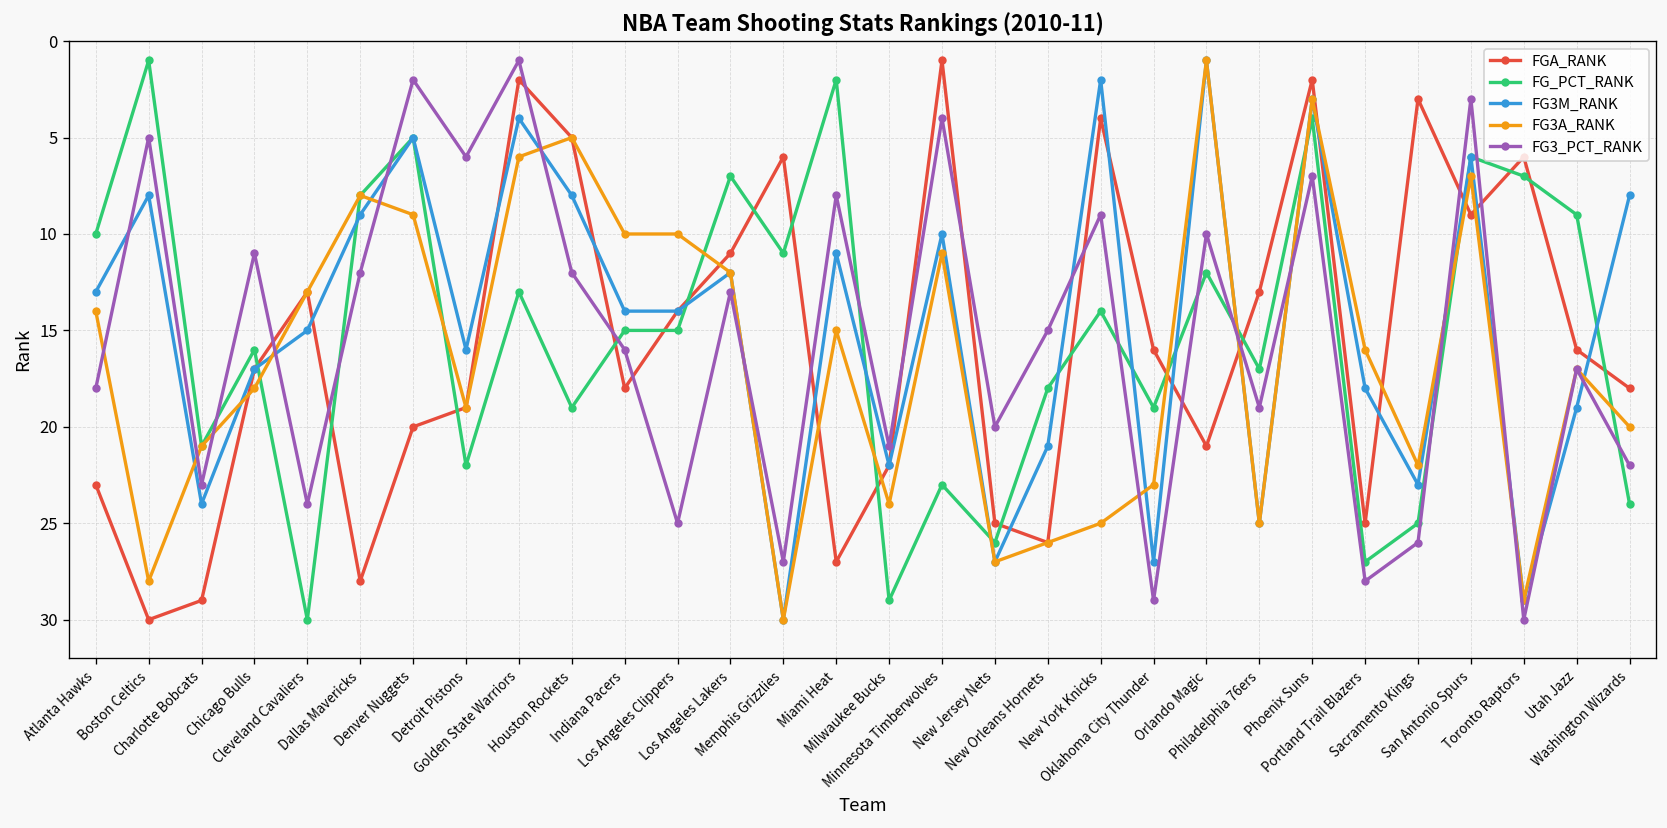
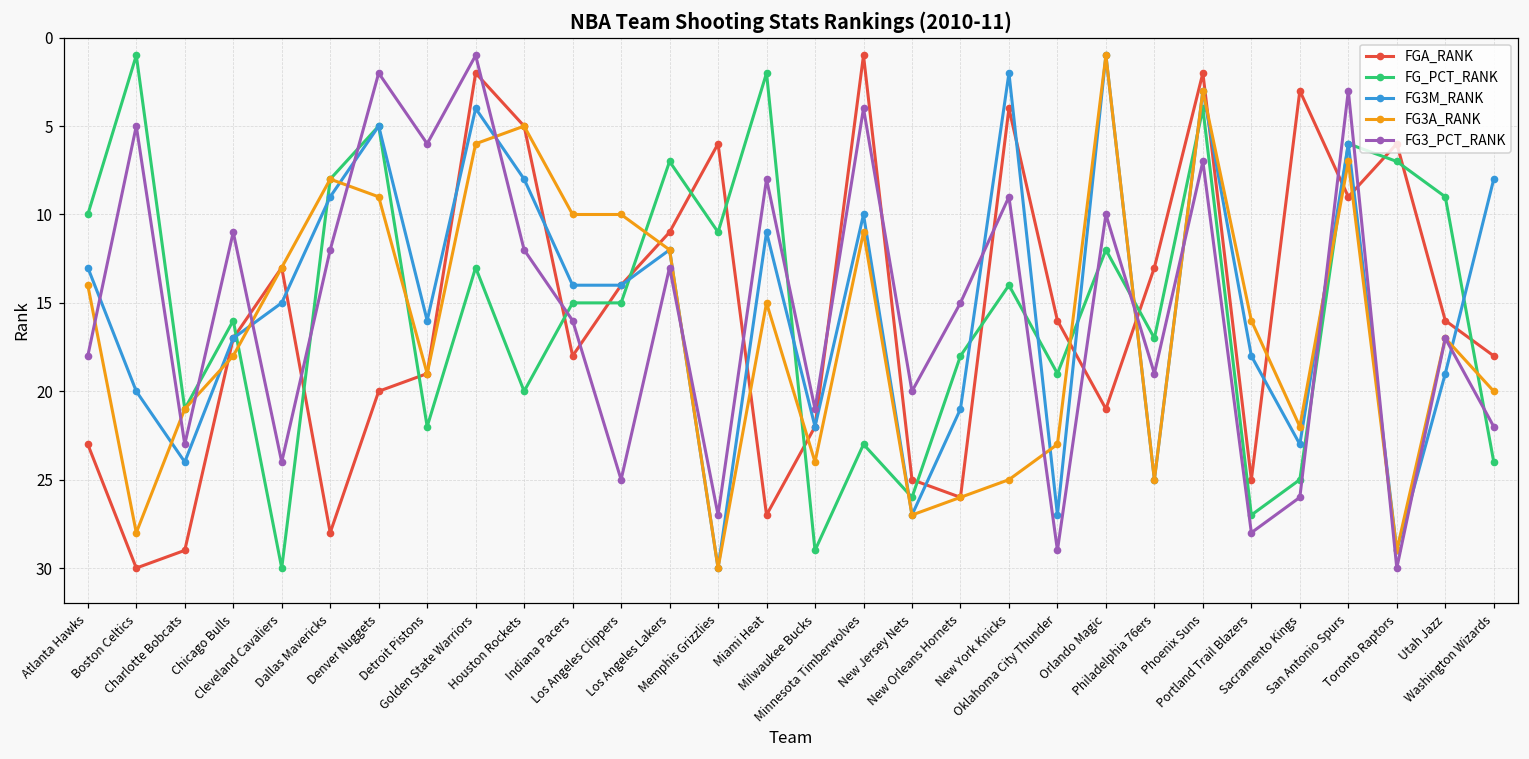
  {
    "FGA_RANK": {
      "Atlanta Hawks": 23,
      "Boston Celtics": 30,
      "Charlotte Bobcats": 29,
      "Dallas Mavericks": 28,
      "Denver Nuggets": 20,
      "Golden State Warriors": 2,
      "Indiana Pacers": 18,
      "Los Angeles Lakers": 11,
      "Memphis Grizzlies": 6,
      "Miami Heat": 27,
      "Minnesota Timberwolves": 1,
      "New Jersey Nets": 25,
      "New York Knicks": 4,
      "Oklahoma City Thunder": 16,
      "Orlando Magic": 21,
      "Philadelphia 76ers": 13,
      "Phoenix Suns": 2,
      "Portland Trail Blazers": 25,
      "Sacramento Kings": 3,
      "San Antonio Spurs": 9,
      "Utah Jazz": 16,
      "Washington Wizards": 18
    },
    "FG_PCT_RANK": {
      "Atlanta Hawks": 10,
      "Boston Celtics": 1,
      "Chicago Bulls": 16,
      "Cleveland Cavaliers": 30,
      "Detroit Pistons": 22,
      "Golden State Warriors": 13,
-     "Houston Rockets": 19,
+     "Houston Rockets": 20,
      "Indiana Pacers": 15,
      "Los Angeles Clippers": 15,
      "Los Angeles Lakers": 7,
      "Memphis Grizzlies": 11,
      "Miami Heat": 2,
      "Milwaukee Bucks": 29,
      "Minnesota Timberwolves": 23,
      "New Jersey Nets": 26,
      "New Orleans Hornets": 18,
      "New York Knicks": 14,
      "Oklahoma City Thunder": 19,
      "Orlando Magic": 12,
      "Philadelphia 76ers": 17,
      "Phoenix Suns": 4,
      "Portland Trail Blazers": 27,
      "Sacramento Kings": 25,
      "Toronto Raptors": 7,
      "Utah Jazz": 9,
      "Washington Wizards": 24
    },
    "FG3M_RANK": {
      "Atlanta Hawks": 13,
-     "Boston Celtics": 8,
+     "Boston Celtics": 20,
      "Charlotte Bobcats": 24,
      "Cleveland Cavaliers": 15,
      "Dallas Mavericks": 9,
      "Detroit Pistons": 16,
      "Golden State Warriors": 4,
      "Houston Rockets": 8,
      "Indiana Pacers": 14,
      "Miami Heat": 11,
      "Minnesota Timberwolves": 10,
      "New Orleans Hornets": 21,
      "New York Knicks": 2,
      "Oklahoma City Thunder": 27,
      "Portland Trail Blazers": 18,
      "Sacramento Kings": 23,
      "Utah Jazz": 19,
      "Washington Wizards": 8
    },
    "FG3A_RANK": {
      "Atlanta Hawks": 14,
      "Boston Celtics": 28,
      "Chicago Bulls": 18,
      "Denver Nuggets": 9,
      "Golden State Warriors": 6,
      "Indiana Pacers": 10,
      "Los Angeles Clippers": 10,
      "Miami Heat": 15,
      "Milwaukee Bucks": 24,
      "Minnesota Timberwolves": 11,
      "New York Knicks": 25,
      "Oklahoma City Thunder": 23,
      "Portland Trail Blazers": 16,
      "Sacramento Kings": 22,
      "San Antonio Spurs": 7,
      "Washington Wizards": 20
    },
    "FG3_PCT_RANK": {
      "Atlanta Hawks": 18,
      "Boston Celtics": 5,
      "Charlotte Bobcats": 23,
      "Chicago Bulls": 11,
      "Cleveland Cavaliers": 24,
      "Dallas Mavericks": 12,
      "Denver Nuggets": 2,
      "Detroit Pistons": 6,
      "Golden State Warriors": 1,
      "Houston Rockets": 12,
      "Indiana Pacers": 16,
      "Los Angeles Clippers": 25,
      "Los Angeles Lakers": 13,
      "Memphis Grizzlies": 27,
      "Miami Heat": 8,
      "Milwaukee Bucks": 21,
      "Minnesota Timberwolves": 4,
      "New Jersey Nets": 20,
      "New Orleans Hornets": 15,
      "New York Knicks": 9,
      "Oklahoma City Thunder": 29,
      "Orlando Magic": 10,
      "Philadelphia 76ers": 19,
      "Phoenix Suns": 7,
      "Portland Trail Blazers": 28,
      "Sacramento Kings": 26,
      "San Antonio Spurs": 3,
      "Toronto Raptors": 30,
      "Washington Wizards": 22
    }
  }
